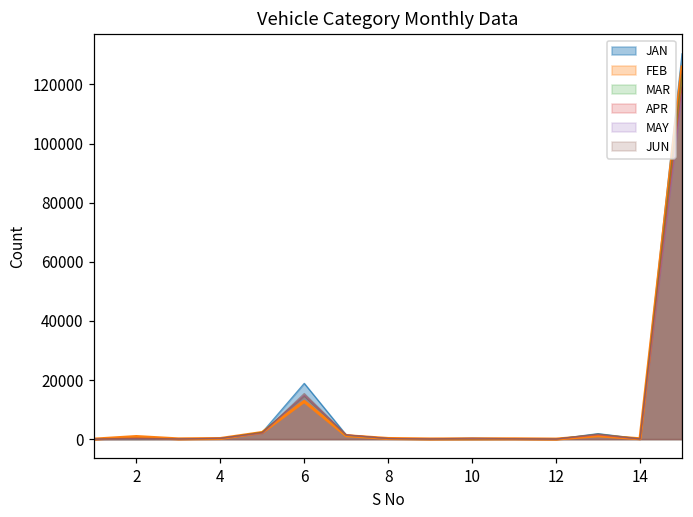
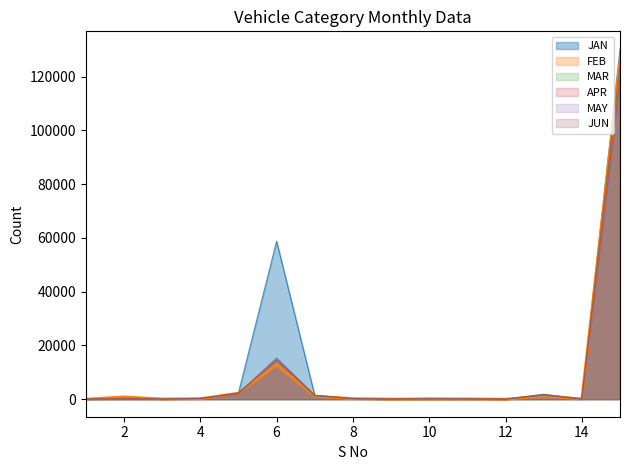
  {
    "JAN": {
-     "6": 19000
+     "6": 59000
    }
  }
